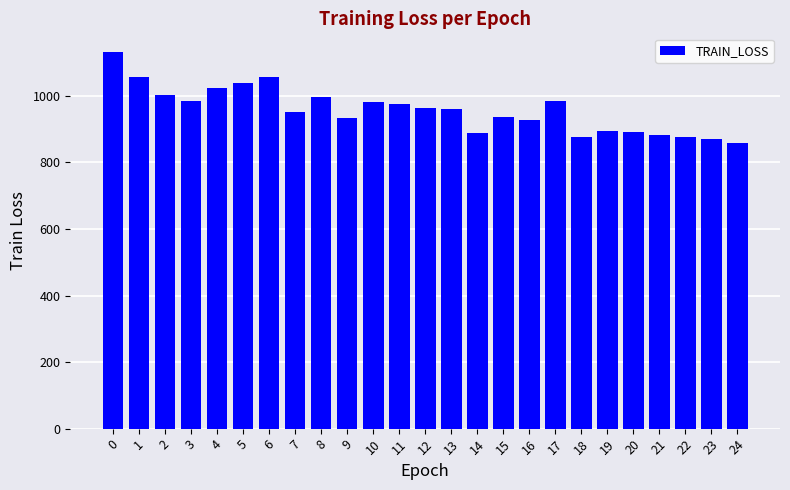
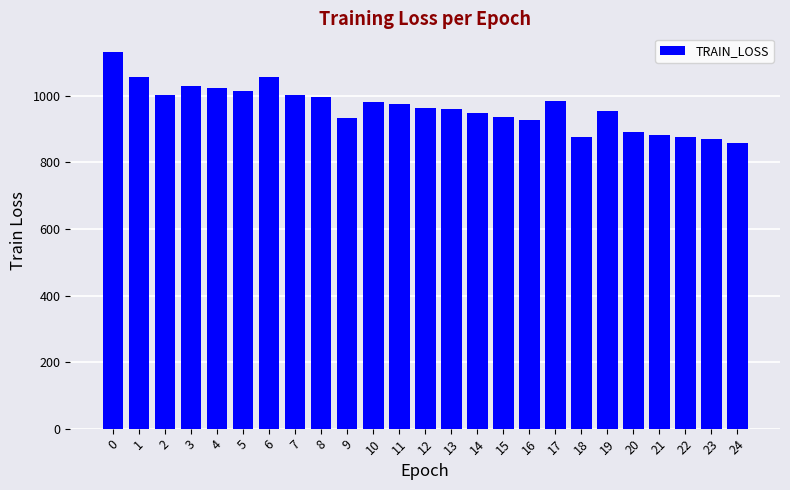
  {
    "0": 1130,
    "1": 1060,
    "2": 1000,
-   "3": 980,
+   "3": 1030,
    "4": 1020,
-   "5": 1040,
+   "5": 1010,
    "6": 1060,
-   "7": 950,
+   "7": 1000,
    "8": 1000,
    "9": 930,
    "10": 980,
    "11": 980,
    "12": 960,
    "13": 960,
-   "14": 890,
+   "14": 950,
    "15": 940,
    "16": 930,
    "17": 980,
    "18": 880,
-   "19": 890,
+   "19": 950,
    "20": 890,
    "21": 880,
    "22": 880,
    "23": 870,
    "24": 860
  }
